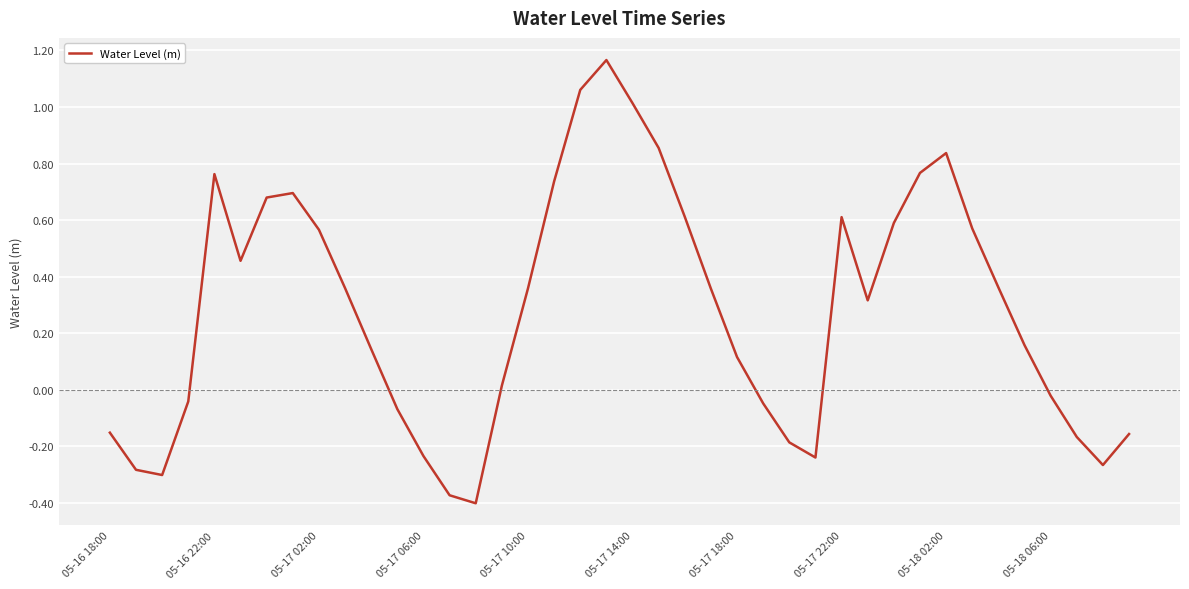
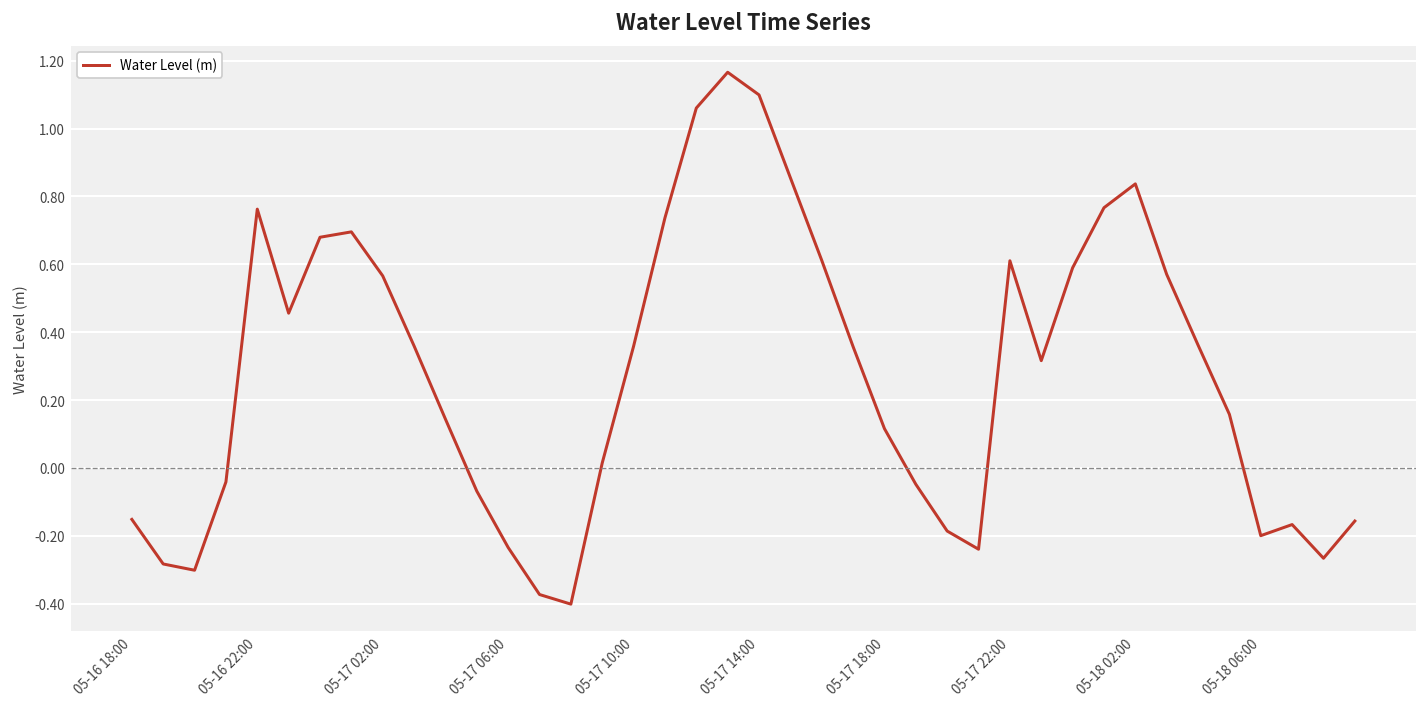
  {
    "05-16 18:00": -0.15,
    "05-16 22:00": 0.76,
    "05-17 02:00": 0.57,
    "05-17 06:00": -0.23,
    "05-17 10:00": 0.36,
-   "05-17 14:00": 1.01,
+   "05-17 14:00": 1.10,
    "05-17 18:00": 0.12,
    "05-17 22:00": 0.61,
    "05-18 02:00": 0.84,
-   "05-18 06:00": -0.02
+   "05-18 06:00": -0.20
  }
